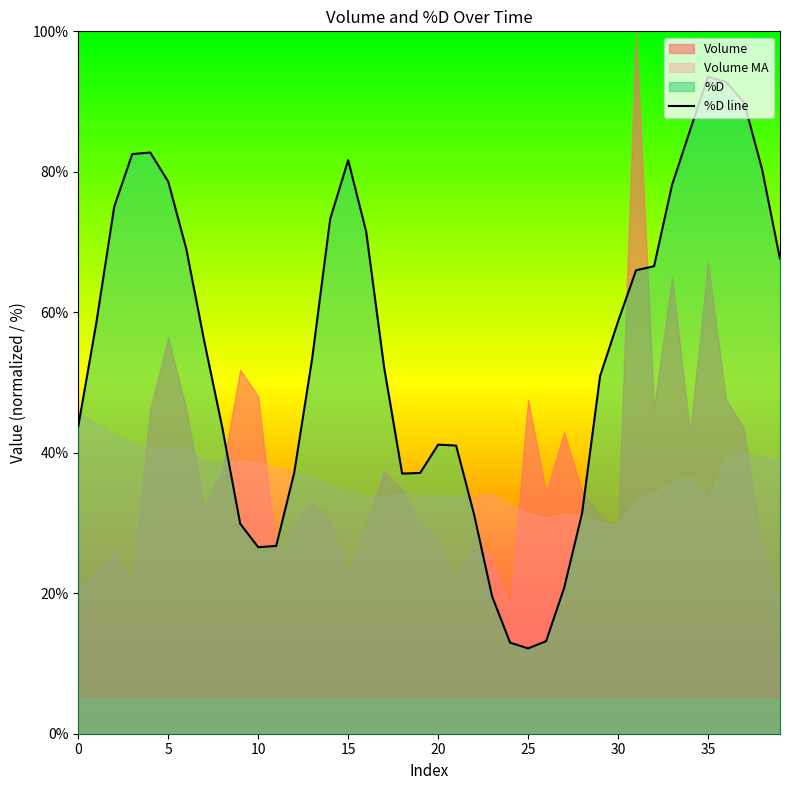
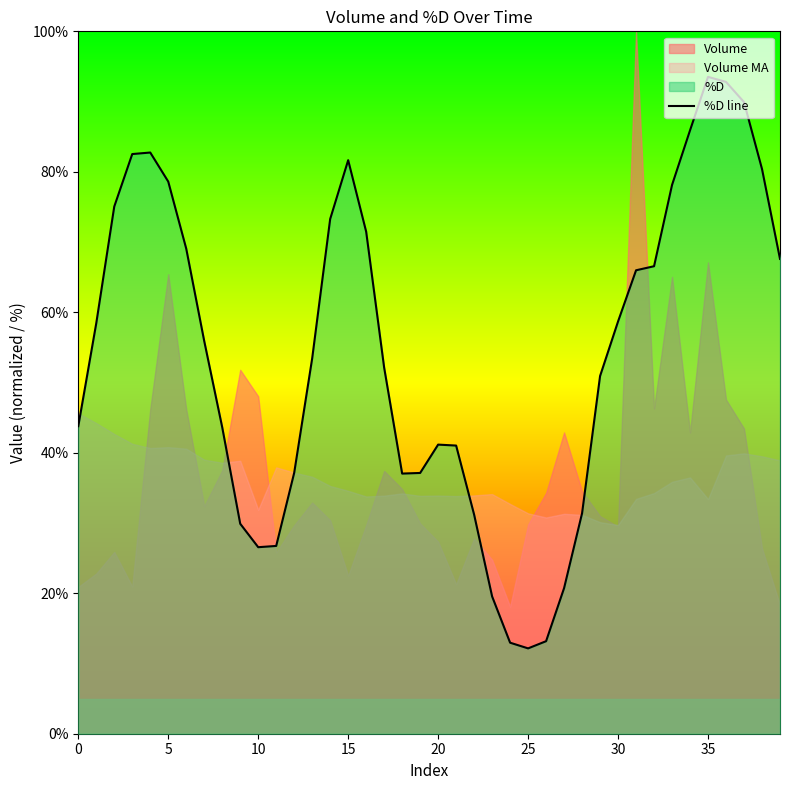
  {
    "Volume": {
      "0": "21%",
-     "5": "56%",
+     "5": "65%",
      "10": "48%",
      "15": "22%",
      "20": "27%",
-     "25": "48%",
+     "25": "30%",
      "35": "67%"
    },
    "Volume MA": {
      "0": "46%",
      "5": "41%",
-     "10": "39%",
+     "10": "32%",
      "15": "35%",
      "20": "34%",
      "25": "31%",
      "35": "33%"
    },
    "%D": {
      "0": "44%",
      "5": "79%",
      "10": "27%",
      "15": "82%",
      "20": "41%",
      "25": "12%",
      "30": "59%"
    }
  }
